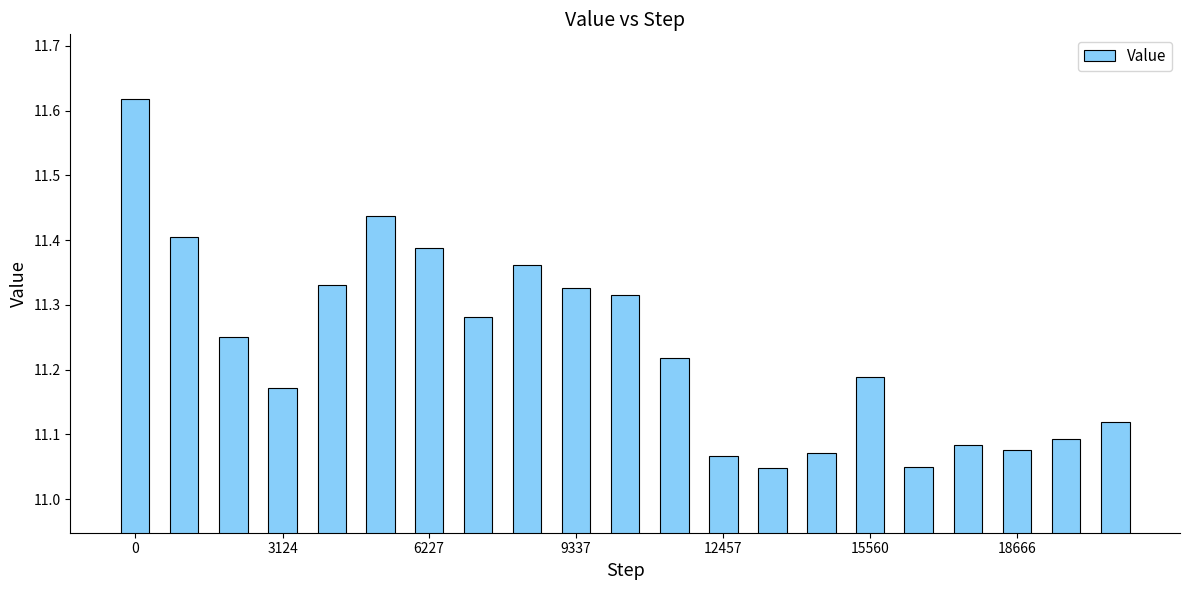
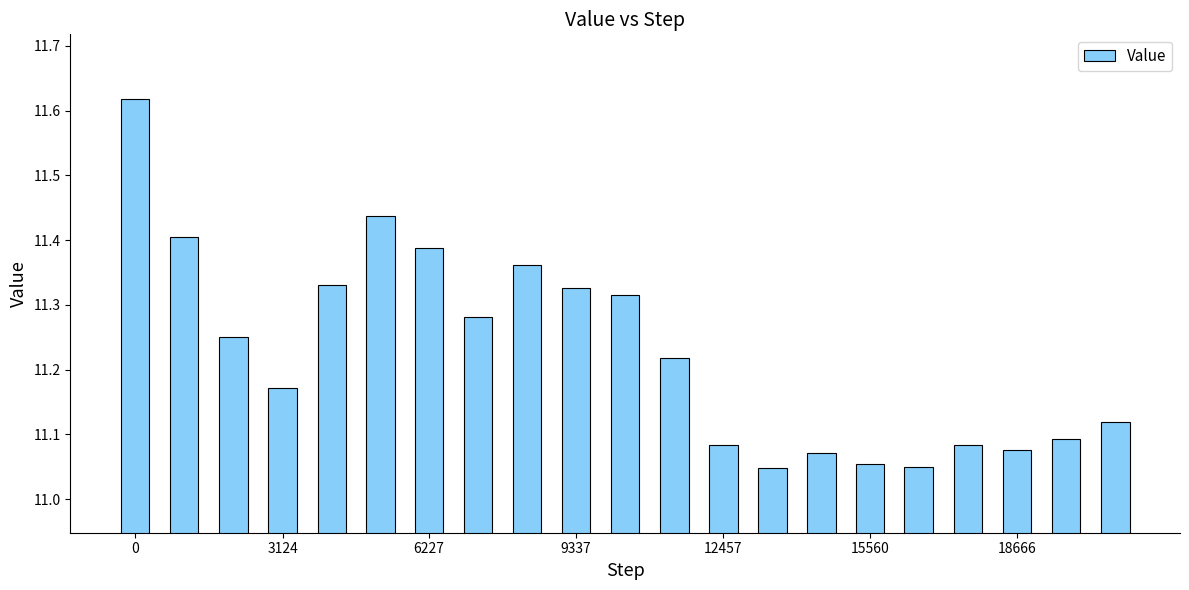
  {
    "0": 11.62,
    "3124": 11.17,
    "6227": 11.39,
    "9337": 11.33,
-   "12457": 11.07,
-   "15560": 11.19,
+   "12457": 11.08,
+   "15560": 11.05,
    "18666": 11.08
  }
